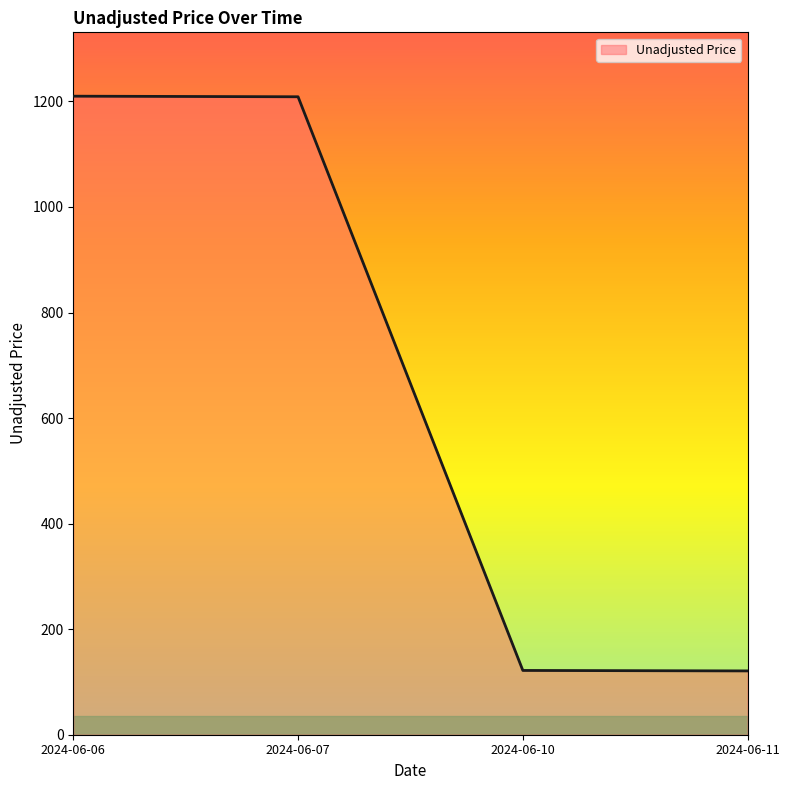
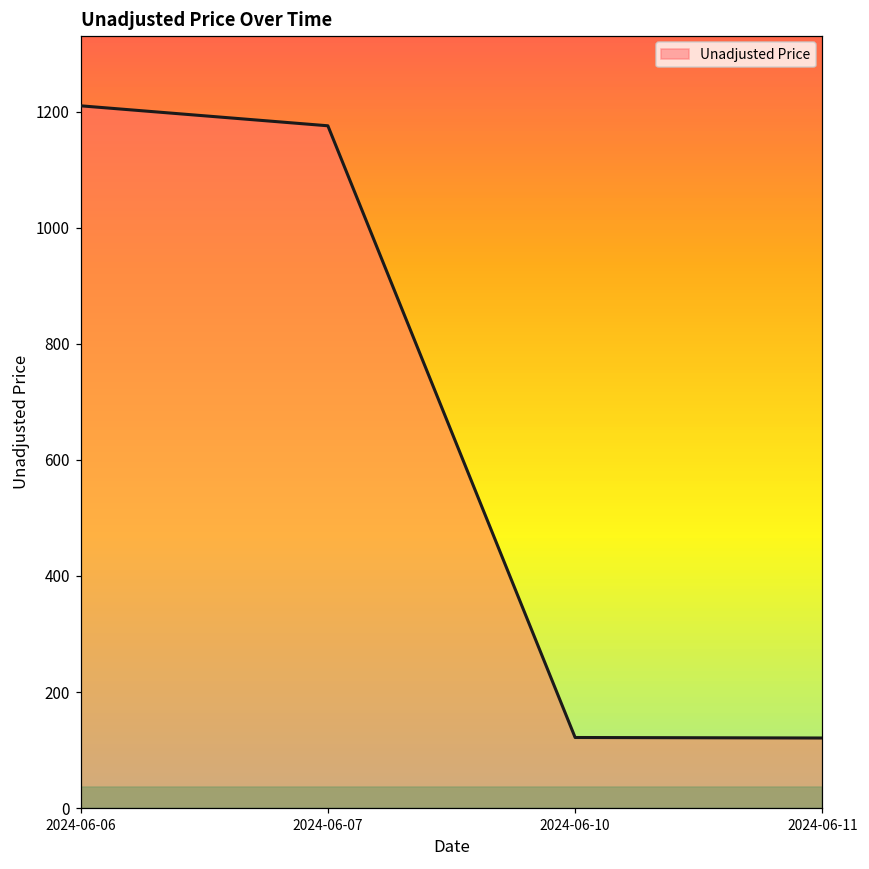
  {
    "2024-06-06": 1210,
-   "2024-06-07": 1210,
+   "2024-06-07": 1180,
    "2024-06-10": 120,
    "2024-06-11": 120
  }
